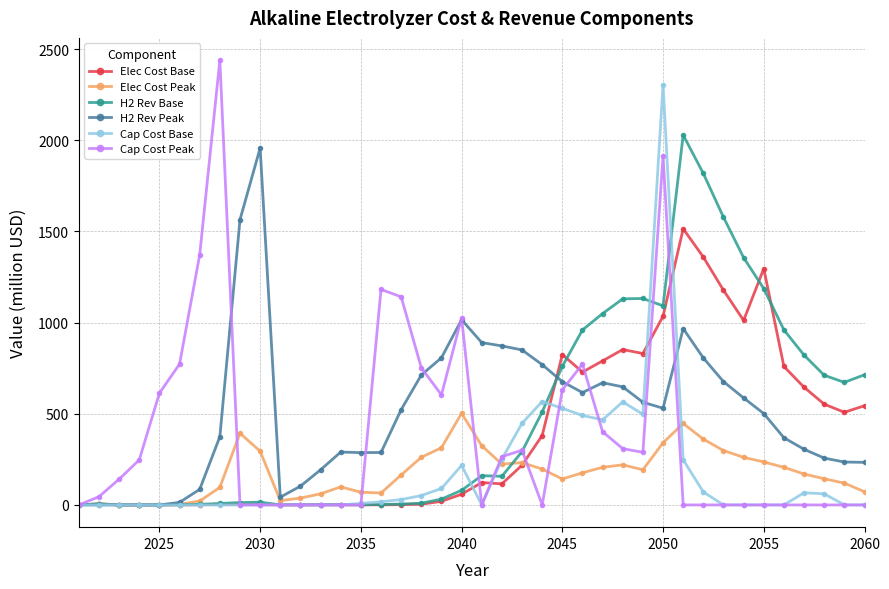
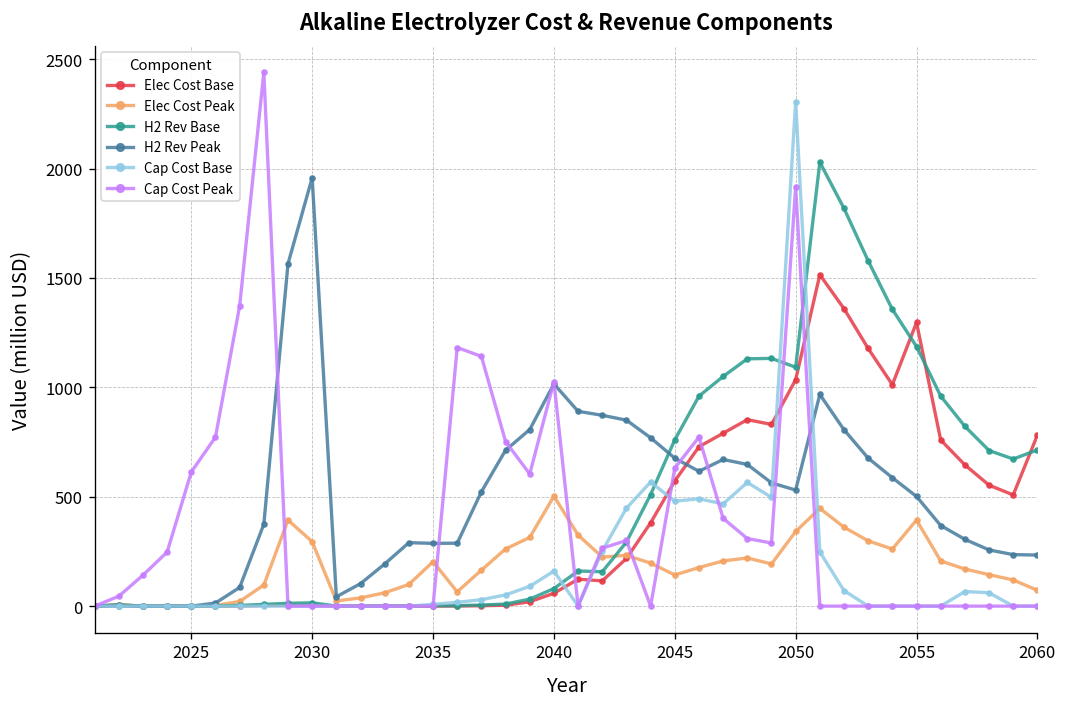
  {
    "Elec Cost Base": {
      "2040": 60,
-     "2045": 820,
+     "2045": 570,
      "2050": 1030,
      "2055": 1300,
-     "2060": 540
+     "2060": 780
    },
    "Elec Cost Peak": {
      "2030": 290,
-     "2035": 70,
+     "2035": 200,
      "2040": 500,
      "2045": 140,
      "2050": 340,
-     "2055": 240,
+     "2055": 390,
      "2060": 70
    },
    "Cap Cost Base": {
-     "2040": 220,
-     "2045": 530,
+     "2040": 160,
+     "2045": 480,
      "2050": 2310
    },
    "Cap Cost Peak": {
      "2025": 610,
      "2045": 630,
      "2050": 1920
    }
  }
